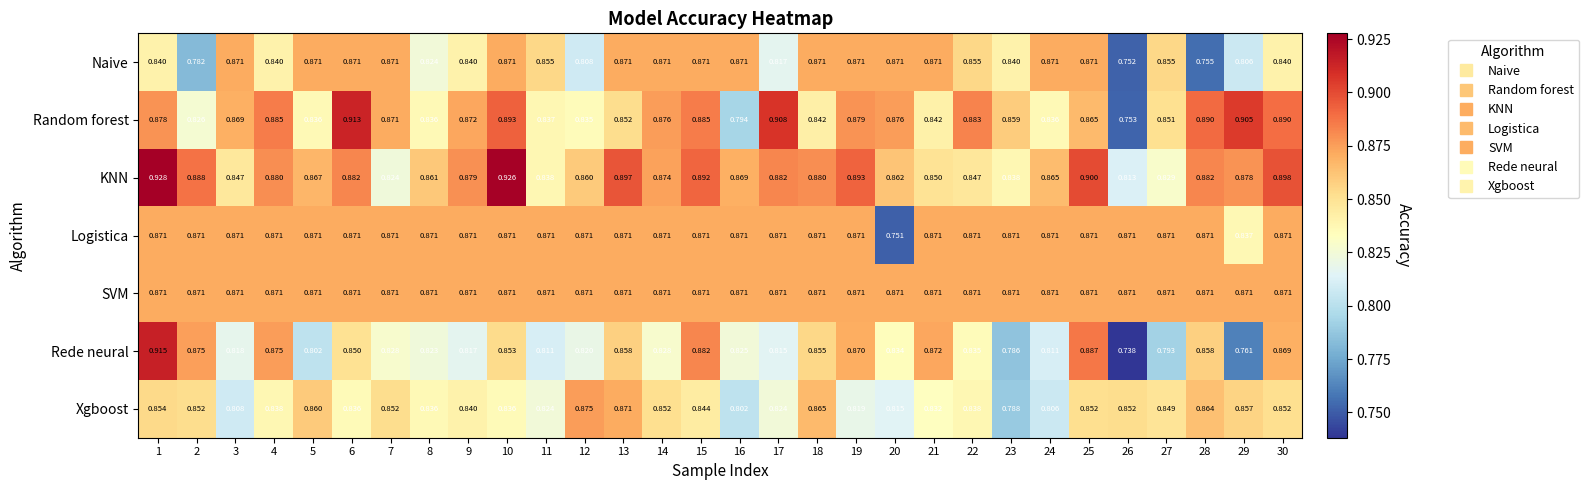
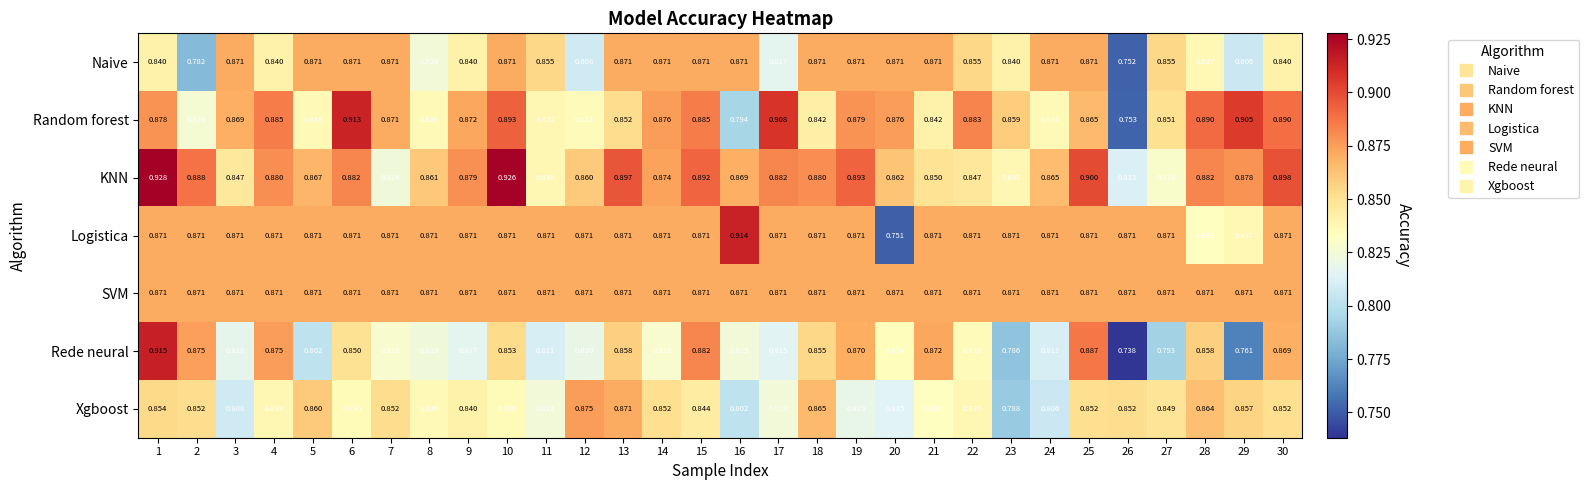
  {
    "Naive": {
      "1": 0.840,
      "2": 0.782,
      "3": 0.871,
      "4": 0.840,
      "5": 0.871,
      "6": 0.871,
      "7": 0.871,
      "9": 0.840,
      "10": 0.871,
      "11": 0.855,
      "13": 0.871,
      "14": 0.871,
      "15": 0.871,
      "16": 0.871,
      "18": 0.871,
      "19": 0.871,
      "20": 0.871,
      "21": 0.871,
      "22": 0.855,
      "23": 0.840,
      "24": 0.871,
      "25": 0.871,
      "26": 0.752,
      "27": 0.855,
-     "28": 0.755,
+     "28": 0.837,
      "30": 0.840
    },
    "Random forest": {
      "1": 0.878,
      "3": 0.869,
      "4": 0.885,
      "5": 0.836,
      "6": 0.913,
      "7": 0.871,
      "8": 0.836,
      "9": 0.872,
      "10": 0.893,
      "11": 0.837,
      "12": 0.835,
      "13": 0.852,
      "14": 0.876,
      "15": 0.885,
      "16": 0.794,
      "17": 0.908,
      "18": 0.842,
      "19": 0.879,
      "20": 0.876,
      "21": 0.842,
      "22": 0.883,
      "23": 0.859,
      "24": 0.836,
      "25": 0.865,
      "26": 0.753,
      "27": 0.851,
      "28": 0.890,
      "29": 0.905,
      "30": 0.890
    },
    "KNN": {
      "1": 0.928,
      "2": 0.888,
      "3": 0.847,
      "4": 0.880,
      "5": 0.867,
      "6": 0.882,
      "8": 0.861,
      "9": 0.879,
      "10": 0.926,
      "11": 0.838,
      "12": 0.860,
      "13": 0.897,
      "14": 0.874,
      "15": 0.892,
      "16": 0.869,
      "17": 0.882,
      "18": 0.880,
      "19": 0.893,
      "20": 0.862,
      "21": 0.850,
      "22": 0.847,
      "23": 0.838,
      "24": 0.865,
      "25": 0.900,
      "28": 0.882,
      "29": 0.878,
      "30": 0.898
    },
    "Logistica": {
      "1": 0.871,
      "2": 0.871,
      "3": 0.871,
      "4": 0.871,
      "5": 0.871,
      "6": 0.871,
      "7": 0.871,
      "8": 0.871,
      "9": 0.871,
      "10": 0.871,
      "11": 0.871,
      "12": 0.871,
      "13": 0.871,
      "14": 0.871,
      "15": 0.871,
-     "16": 0.871,
+     "16": 0.914,
      "17": 0.871,
      "18": 0.871,
      "19": 0.871,
      "20": 0.751,
      "21": 0.871,
      "22": 0.871,
      "23": 0.871,
      "24": 0.871,
      "25": 0.871,
      "26": 0.871,
      "27": 0.871,
-     "28": 0.871,
+     "28": 0.833,
      "29": 0.837,
      "30": 0.871
    },
    "SVM": {
      "1": 0.871,
      "2": 0.871,
      "3": 0.871,
      "4": 0.871,
      "5": 0.871,
      "6": 0.871,
      "7": 0.871,
      "8": 0.871,
      "9": 0.871,
      "10": 0.871,
      "11": 0.871,
      "12": 0.871,
      "13": 0.871,
      "14": 0.871,
      "15": 0.871,
      "16": 0.871,
      "17": 0.871,
      "18": 0.871,
      "19": 0.871,
      "20": 0.871,
      "21": 0.871,
      "22": 0.871,
      "23": 0.871,
      "24": 0.871,
      "25": 0.871,
      "26": 0.871,
      "27": 0.871,
      "28": 0.871,
      "29": 0.871,
      "30": 0.871
    },
    "Rede neural": {
      "1": 0.915,
      "2": 0.875,
      "4": 0.875,
      "5": 0.802,
      "6": 0.850,
      "10": 0.853,
      "13": 0.858,
      "15": 0.882,
      "18": 0.855,
      "19": 0.870,
      "20": 0.834,
      "21": 0.872,
      "22": 0.835,
      "23": 0.786,
      "25": 0.887,
      "26": 0.738,
      "27": 0.793,
      "28": 0.858,
      "29": 0.761,
      "30": 0.869
    },
    "Xgboost": {
      "1": 0.854,
      "2": 0.852,
      "4": 0.838,
      "5": 0.860,
      "6": 0.836,
      "7": 0.852,
      "8": 0.836,
      "9": 0.840,
      "10": 0.836,
      "12": 0.875,
      "13": 0.871,
      "14": 0.852,
      "15": 0.844,
      "16": 0.802,
      "18": 0.865,
      "21": 0.832,
      "22": 0.838,
      "23": 0.788,
      "25": 0.852,
      "26": 0.852,
      "27": 0.849,
      "28": 0.864,
      "29": 0.857,
      "30": 0.852
    }
  }
